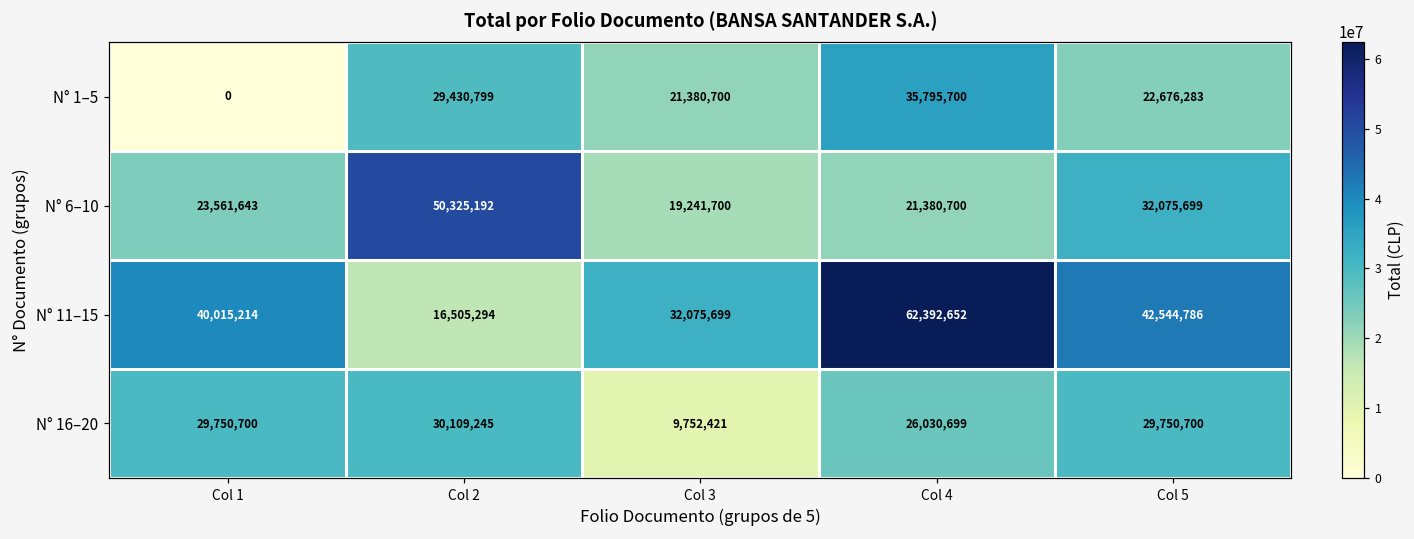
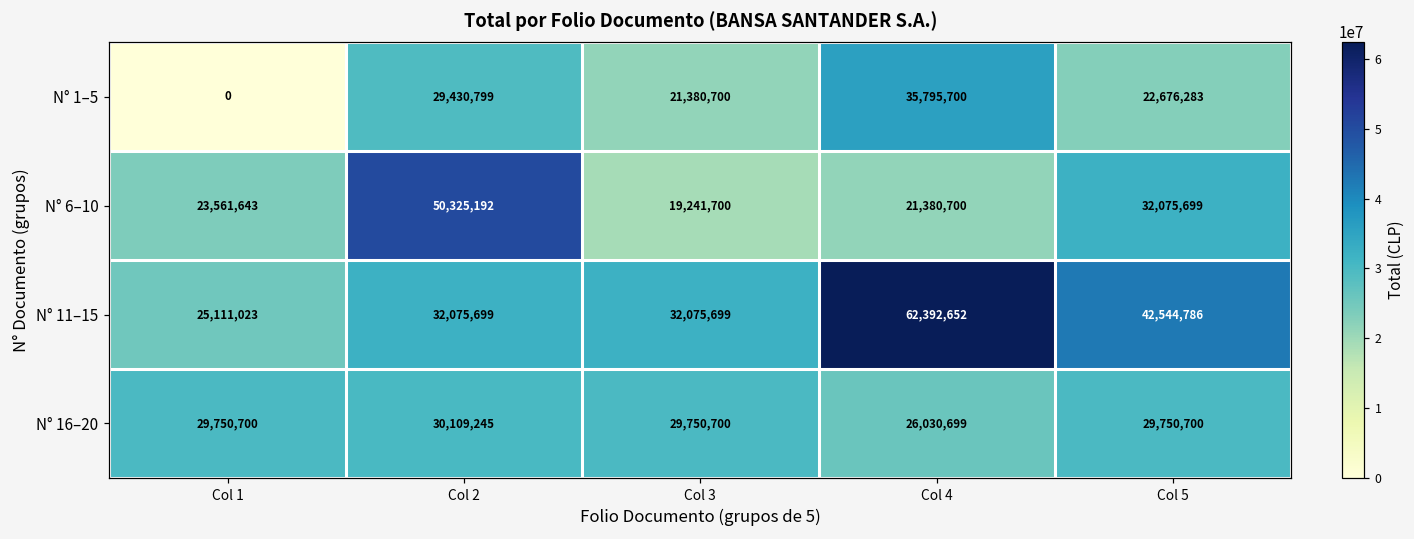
  {
    "N° 1–5": {
      "Col 1": "0",
      "Col 2": "29,430,799",
      "Col 3": "21,380,700",
      "Col 4": "35,795,700",
      "Col 5": "22,676,283"
    },
    "N° 6–10": {
      "Col 1": "23,561,643",
      "Col 2": "50,325,192",
      "Col 3": "19,241,700",
      "Col 4": "21,380,700",
      "Col 5": "32,075,699"
    },
    "N° 11–15": {
-     "Col 1": "40,015,214",
-     "Col 2": "16,505,294",
+     "Col 1": "25,111,023",
+     "Col 2": "32,075,699",
      "Col 3": "32,075,699",
      "Col 4": "62,392,652",
      "Col 5": "42,544,786"
    },
    "N° 16–20": {
      "Col 1": "29,750,700",
      "Col 2": "30,109,245",
-     "Col 3": "9,752,421",
+     "Col 3": "29,750,700",
      "Col 4": "26,030,699",
      "Col 5": "29,750,700"
    }
  }
